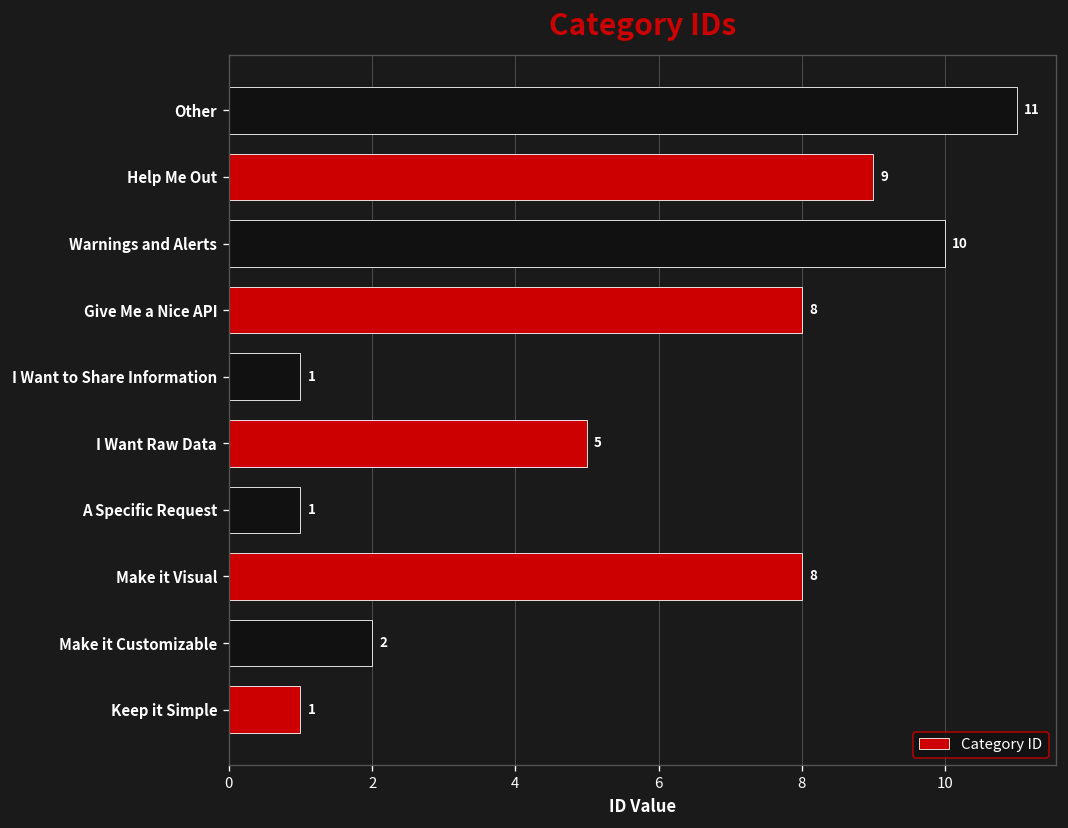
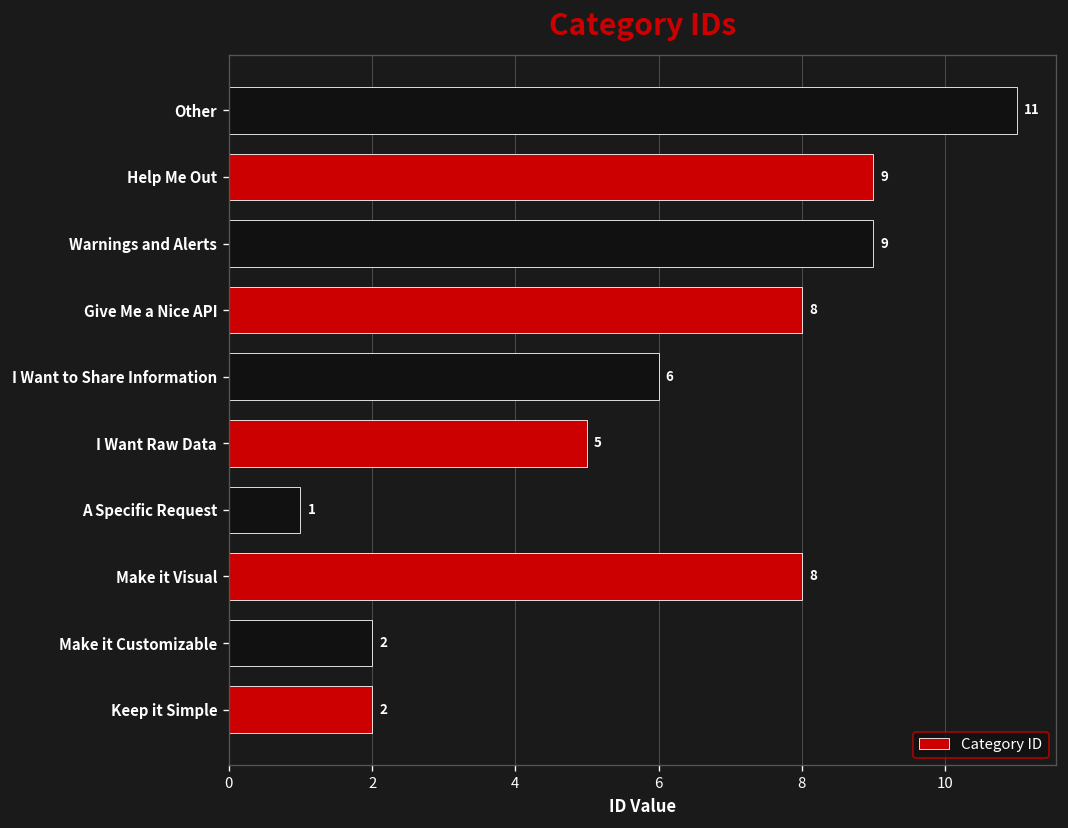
  {
    "Other": 11,
    "Help Me Out": 9,
-   "Warnings and Alerts": 10,
+   "Warnings and Alerts": 9,
    "Give Me a Nice API": 8,
-   "I Want to Share Information": 1,
+   "I Want to Share Information": 6,
    "I Want Raw Data": 5,
    "A Specific Request": 1,
    "Make it Visual": 8,
    "Make it Customizable": 2,
-   "Keep it Simple": 1
+   "Keep it Simple": 2
  }
